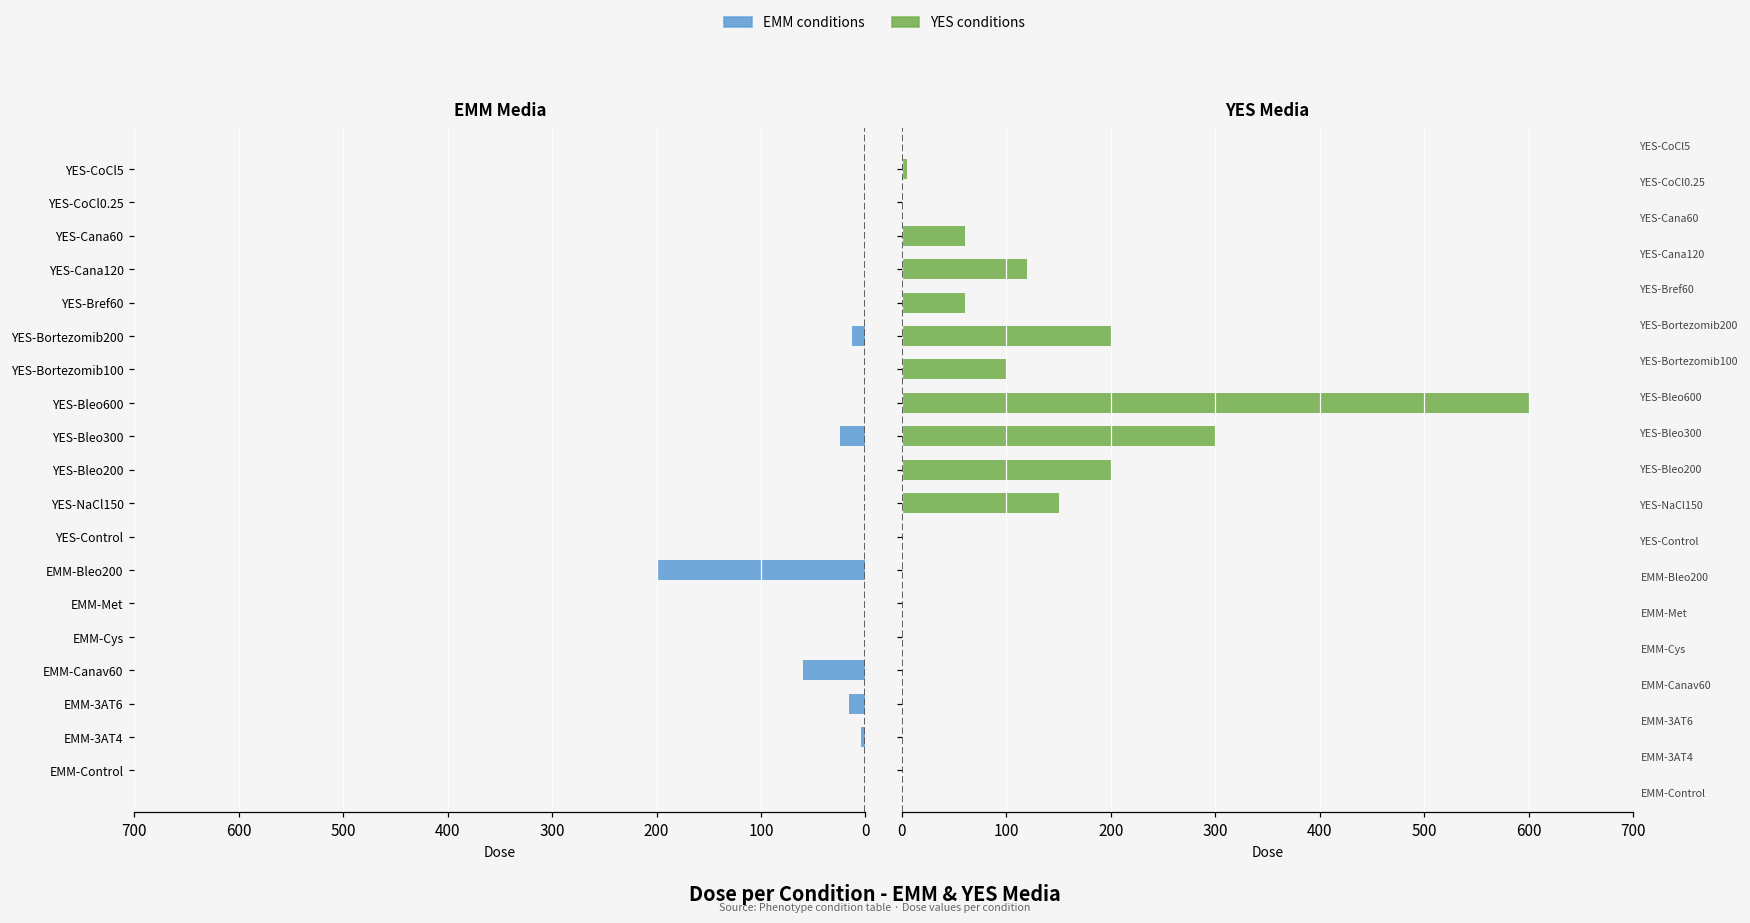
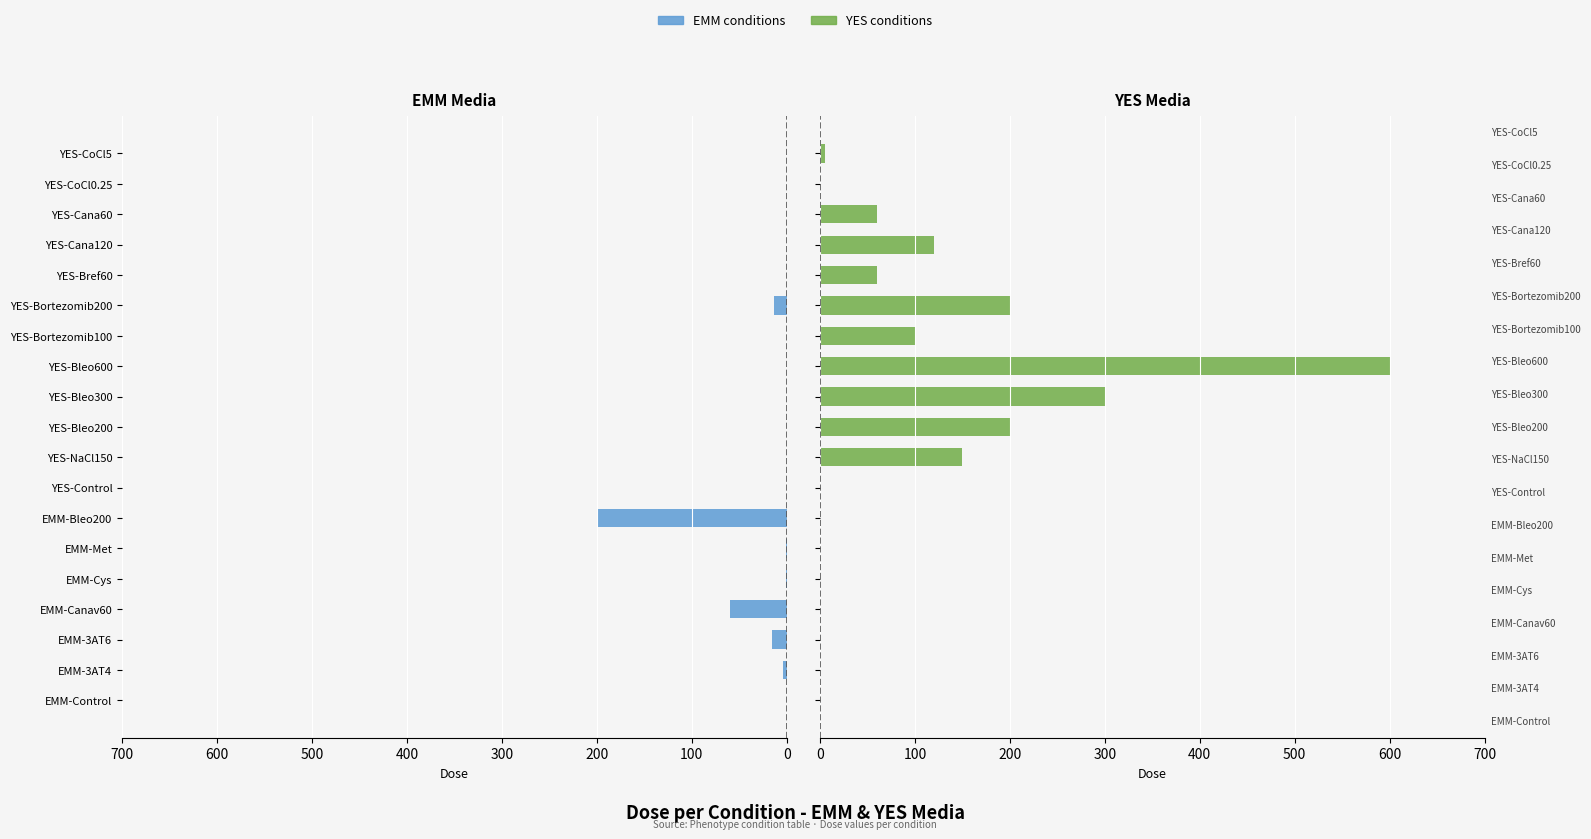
  {
    "EMM Media": {
      "YES-CoCl5": 0,
      "YES-CoCl0.25": 0,
      "YES-Cana60": 0,
      "YES-Cana120": 0,
      "YES-Bref60": 0,
      "YES-Bortezomib200": 10,
      "YES-Bortezomib100": 0,
      "YES-Bleo600": 0,
-     "YES-Bleo300": 20,
+     "YES-Bleo300": 0,
      "YES-Bleo200": 0,
      "YES-NaCl150": 0,
      "YES-Control": 0,
      "EMM-Bleo200": 200,
      "EMM-Canav60": 60,
      "EMM-3AT6": 20,
      "EMM-3AT4": 0,
      "EMM-Control": 0
    }
  }
